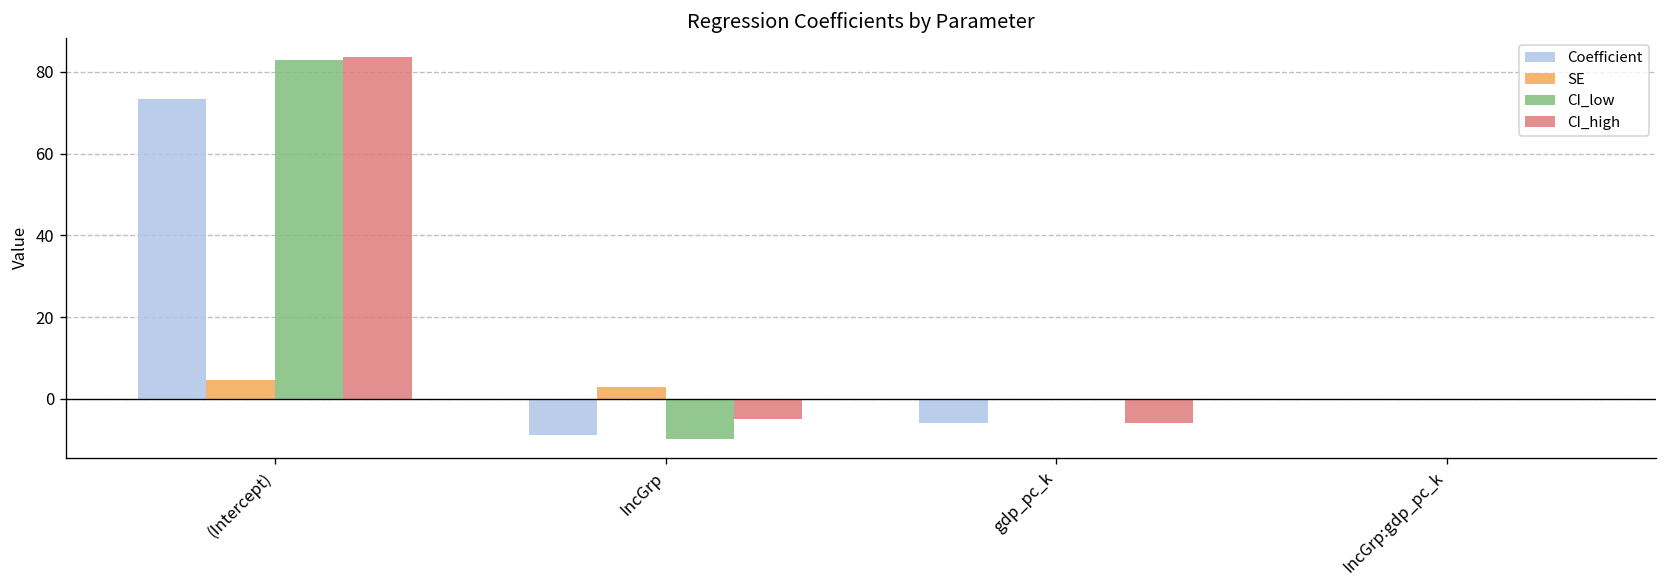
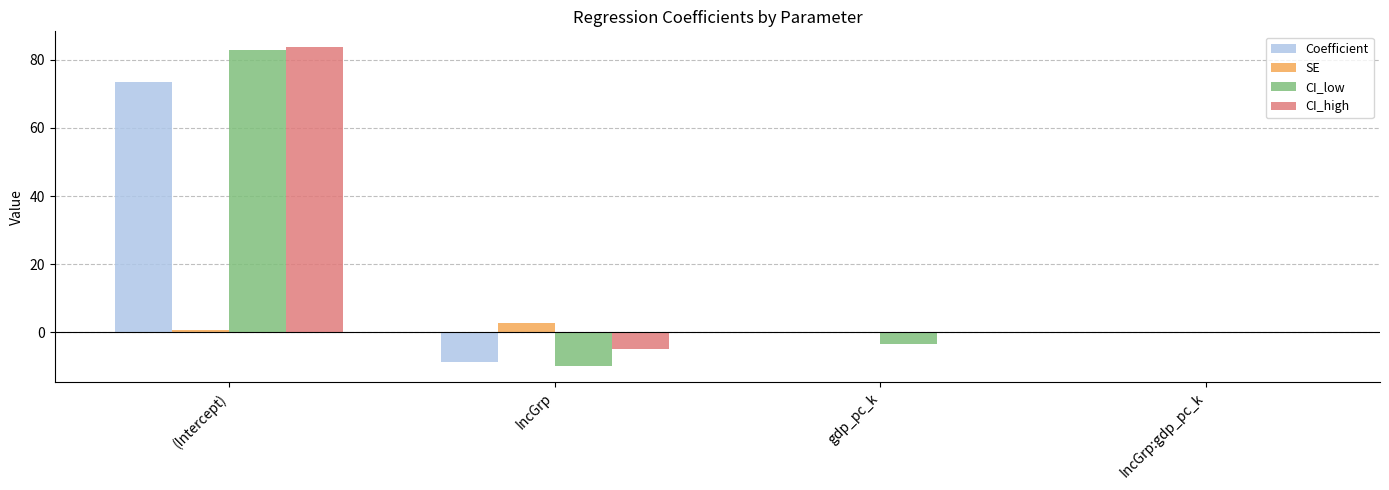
  {
    "Coefficient": {
      "(Intercept)": 73,
      "IncGrp": -9,
-     "gdp_pc_k": -6
+     "gdp_pc_k": 0
    },
    "SE": {
-     "(Intercept)": 5,
+     "(Intercept)": 1,
      "IncGrp": 3
    },
    "CI_low": {
      "(Intercept)": 83,
      "IncGrp": -10,
-     "gdp_pc_k": 0
+     "gdp_pc_k": -3
    },
    "CI_high": {
      "(Intercept)": 84,
      "IncGrp": -5,
-     "gdp_pc_k": -6
+     "gdp_pc_k": 0
    }
  }
